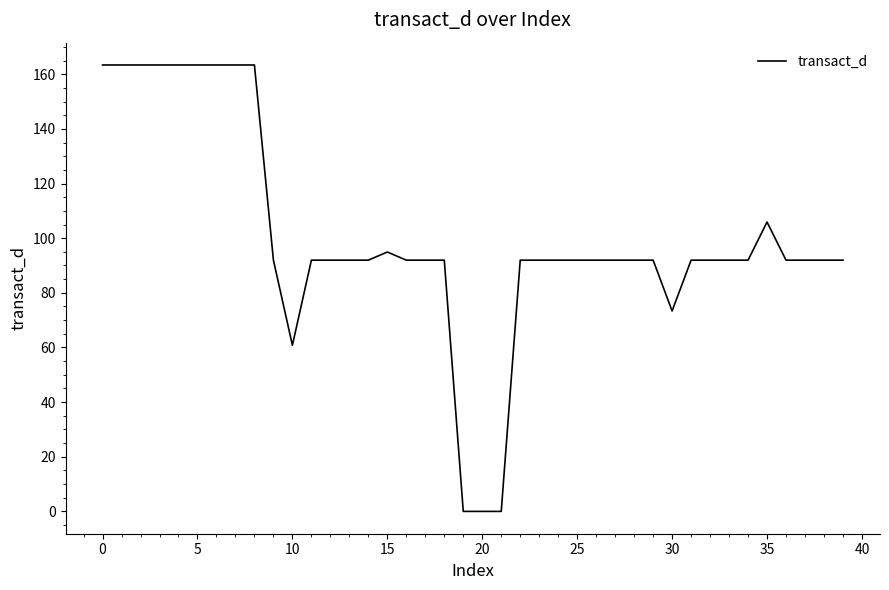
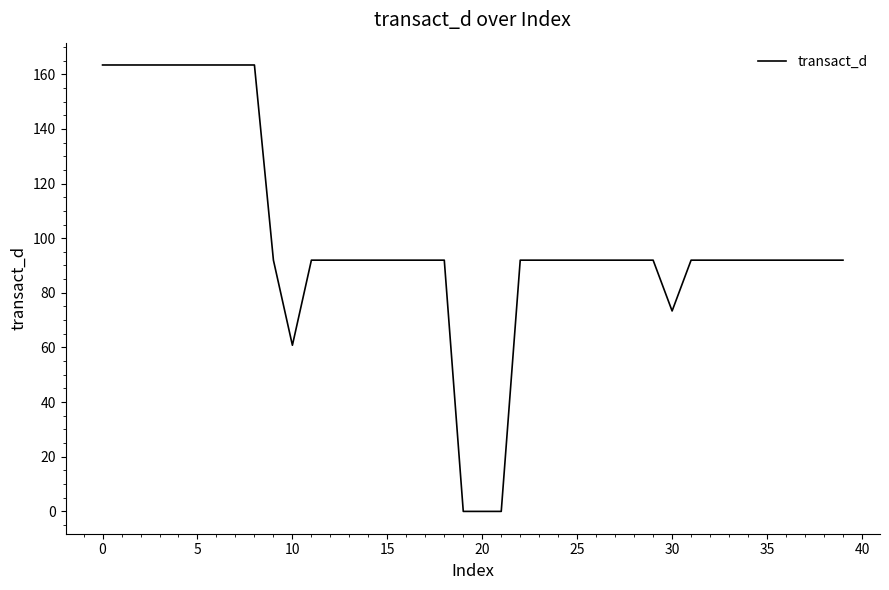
  {
    "0": 163,
    "5": 163,
    "10": 61,
-   "15": 95,
+   "15": 92,
    "20": 0,
    "25": 92,
    "30": 73,
-   "35": 106
+   "35": 92
  }
